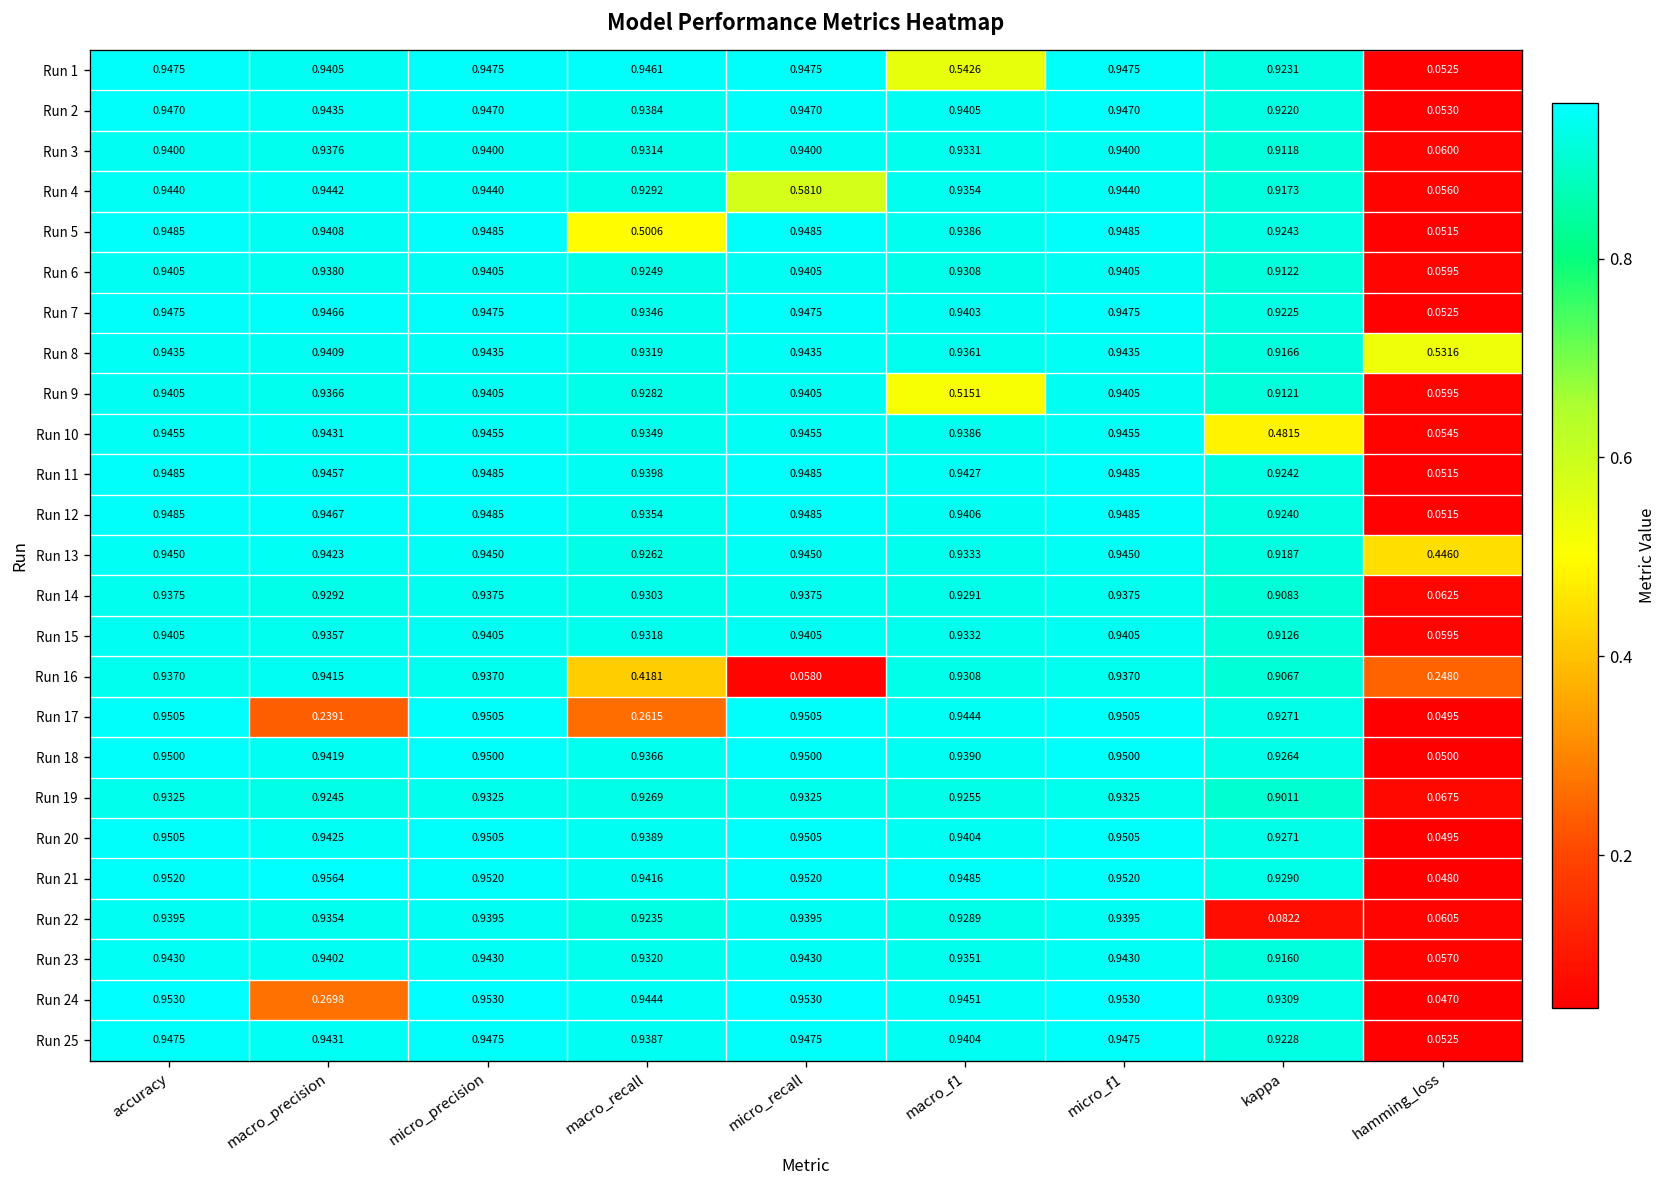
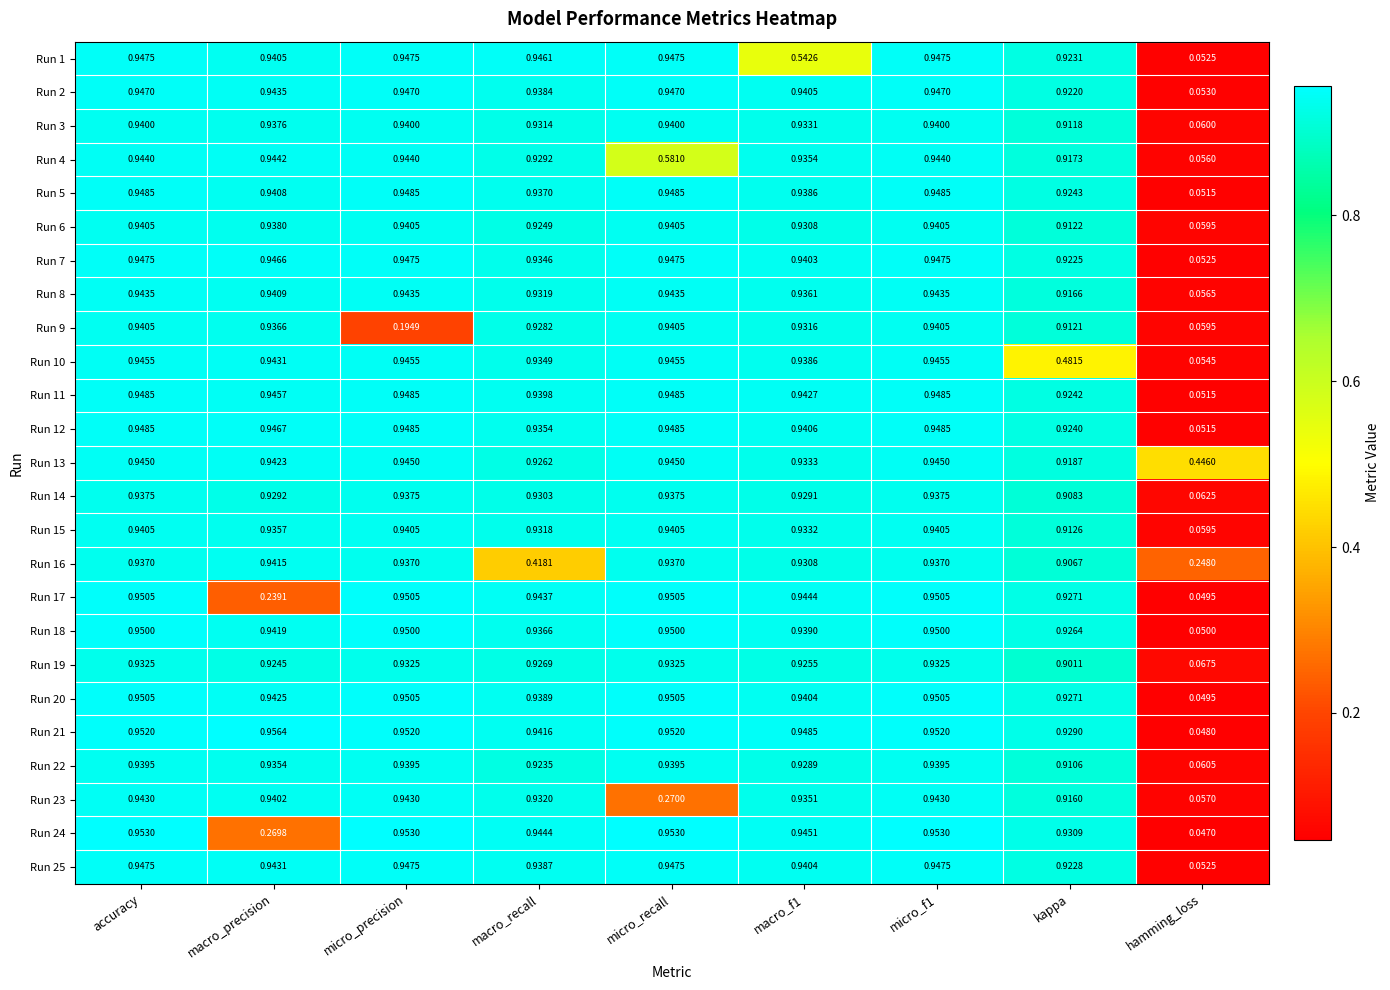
  {
    "Run 5": {
      "accuracy": 0.9485,
      "macro_precision": 0.9408,
      "micro_precision": 0.9485,
-     "macro_recall": 0.5006,
+     "macro_recall": 0.9370,
      "micro_recall": 0.9485,
      "macro_f1": 0.9386,
      "micro_f1": 0.9485,
      "kappa": 0.9243,
      "hamming_loss": 0.0515
    },
    "Run 8": {
      "accuracy": 0.9435,
      "macro_precision": 0.9409,
      "micro_precision": 0.9435,
      "macro_recall": 0.9319,
      "micro_recall": 0.9435,
      "macro_f1": 0.9361,
      "micro_f1": 0.9435,
      "kappa": 0.9166,
-     "hamming_loss": 0.5316
+     "hamming_loss": 0.0565
    },
    "Run 9": {
      "accuracy": 0.9405,
      "macro_precision": 0.9366,
-     "micro_precision": 0.9405,
+     "micro_precision": 0.1949,
      "macro_recall": 0.9282,
      "micro_recall": 0.9405,
-     "macro_f1": 0.5151,
+     "macro_f1": 0.9316,
      "micro_f1": 0.9405,
      "kappa": 0.9121,
      "hamming_loss": 0.0595
    },
    "Run 16": {
      "accuracy": 0.9370,
      "macro_precision": 0.9415,
      "micro_precision": 0.9370,
      "macro_recall": 0.4181,
-     "micro_recall": 0.0580,
+     "micro_recall": 0.9370,
      "macro_f1": 0.9308,
      "micro_f1": 0.9370,
      "kappa": 0.9067,
      "hamming_loss": 0.2480
    },
    "Run 17": {
      "accuracy": 0.9505,
      "macro_precision": 0.2391,
      "micro_precision": 0.9505,
-     "macro_recall": 0.2615,
+     "macro_recall": 0.9437,
      "micro_recall": 0.9505,
      "macro_f1": 0.9444,
      "micro_f1": 0.9505,
      "kappa": 0.9271,
      "hamming_loss": 0.0495
    },
    "Run 22": {
      "accuracy": 0.9395,
      "macro_precision": 0.9354,
      "micro_precision": 0.9395,
      "macro_recall": 0.9235,
      "micro_recall": 0.9395,
      "macro_f1": 0.9289,
      "micro_f1": 0.9395,
-     "kappa": 0.0822,
+     "kappa": 0.9106,
      "hamming_loss": 0.0605
    },
    "Run 23": {
      "accuracy": 0.9430,
      "macro_precision": 0.9402,
      "micro_precision": 0.9430,
      "macro_recall": 0.9320,
-     "micro_recall": 0.9430,
+     "micro_recall": 0.2700,
      "macro_f1": 0.9351,
      "micro_f1": 0.9430,
      "kappa": 0.9160,
      "hamming_loss": 0.0570
    }
  }
